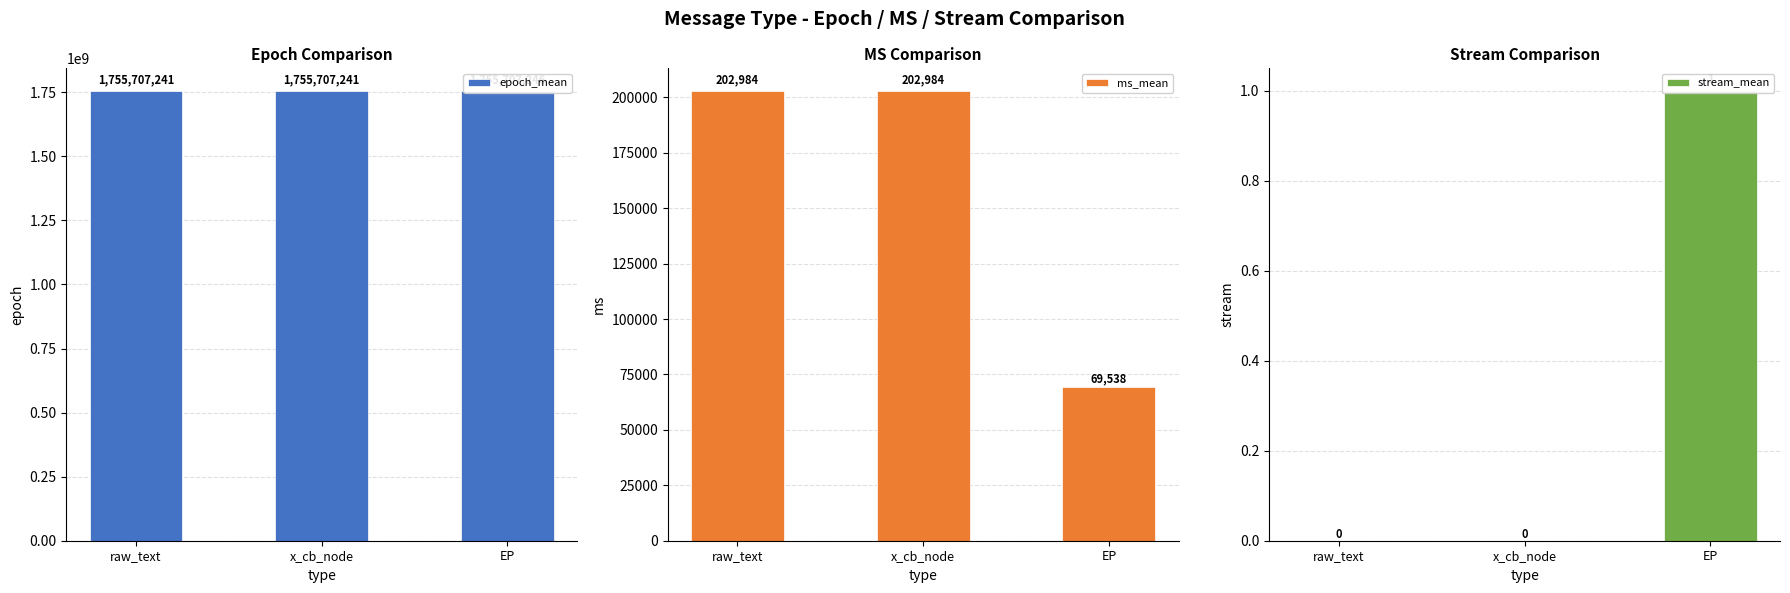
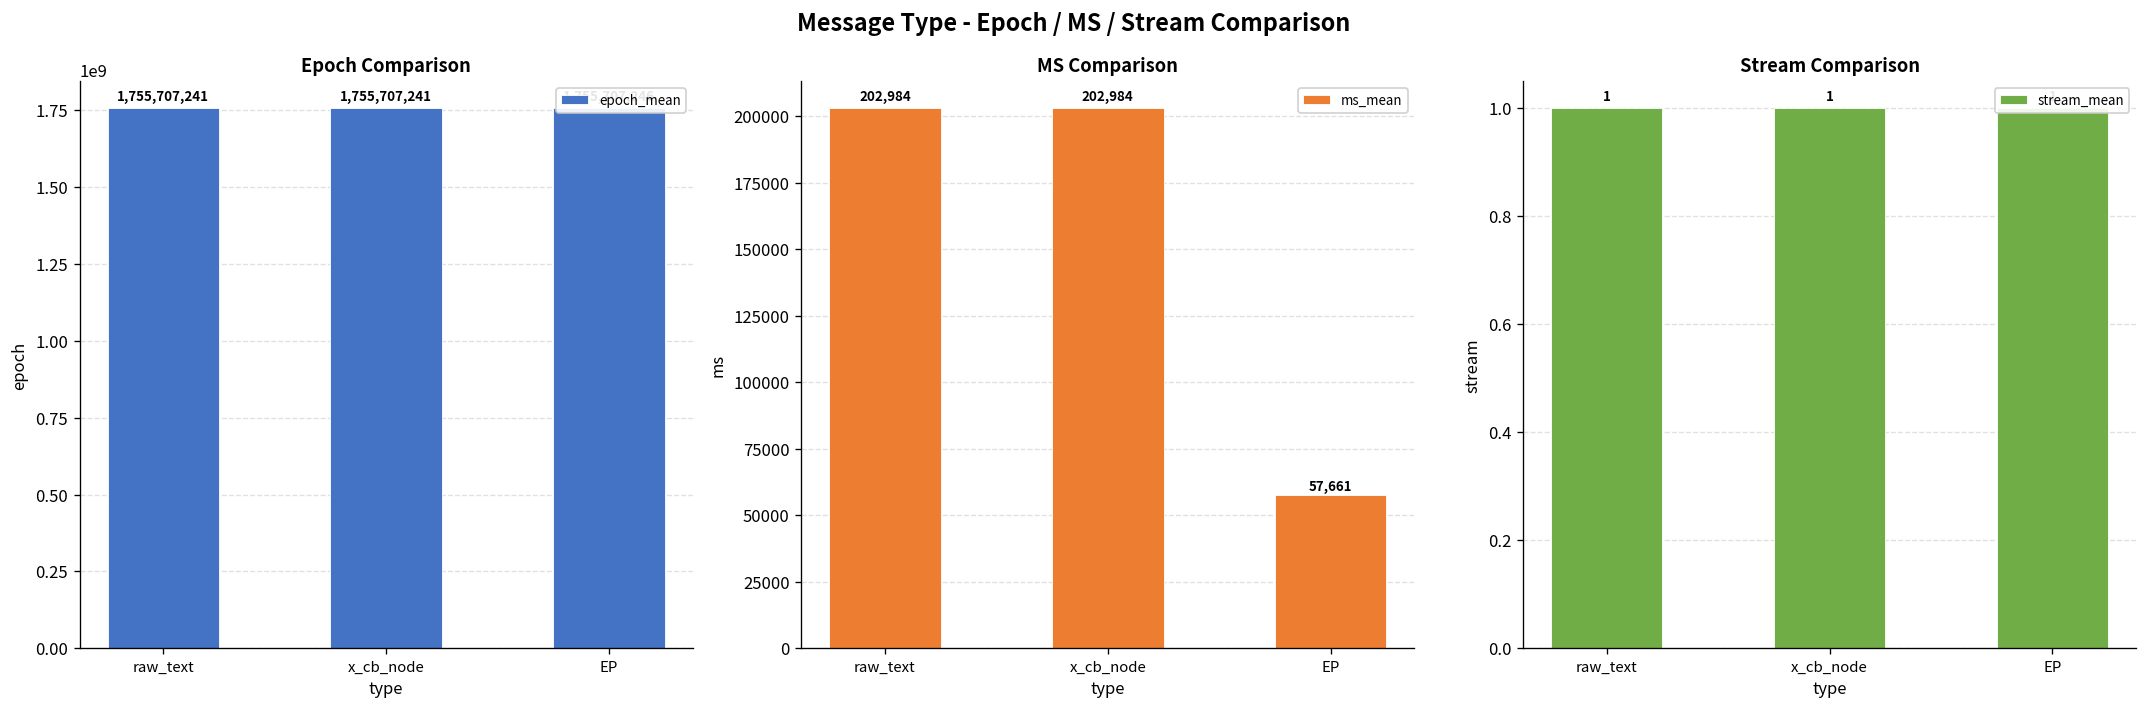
  {
    "Epoch Comparison": {
      "raw_text": "1,755,707,241",
      "x_cb_node": "1,755,707,241"
    },
    "MS Comparison": {
      "raw_text": "202,984",
      "x_cb_node": "202,984",
-     "EP": "69,538"
+     "EP": "57,661"
    },
    "Stream Comparison": {
-     "raw_text": "0",
-     "x_cb_node": "0"
+     "raw_text": "1",
+     "x_cb_node": "1"
    }
  }
